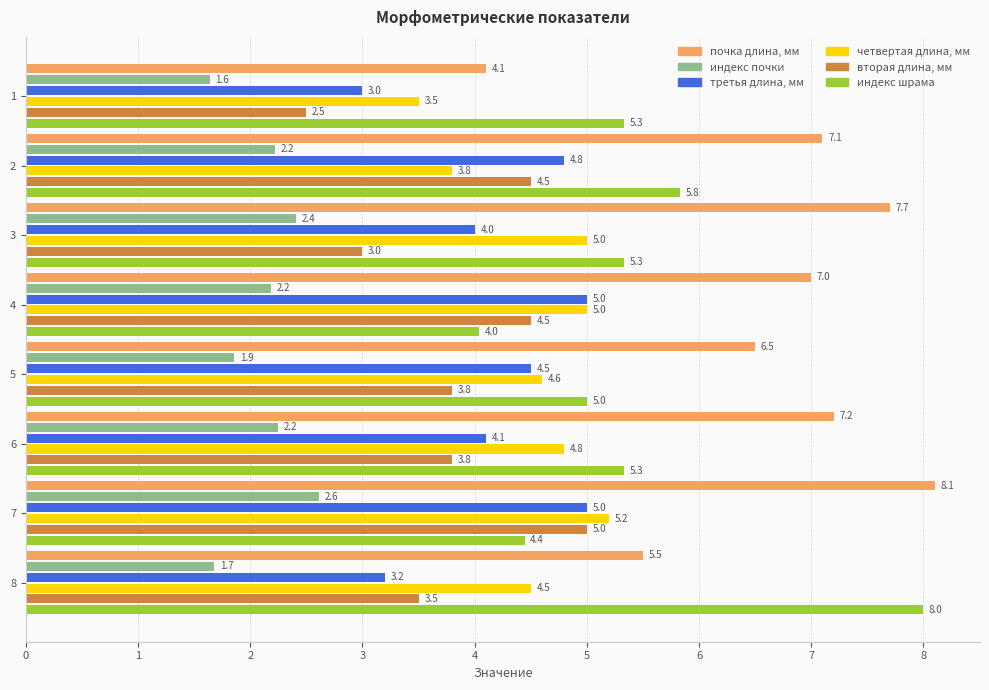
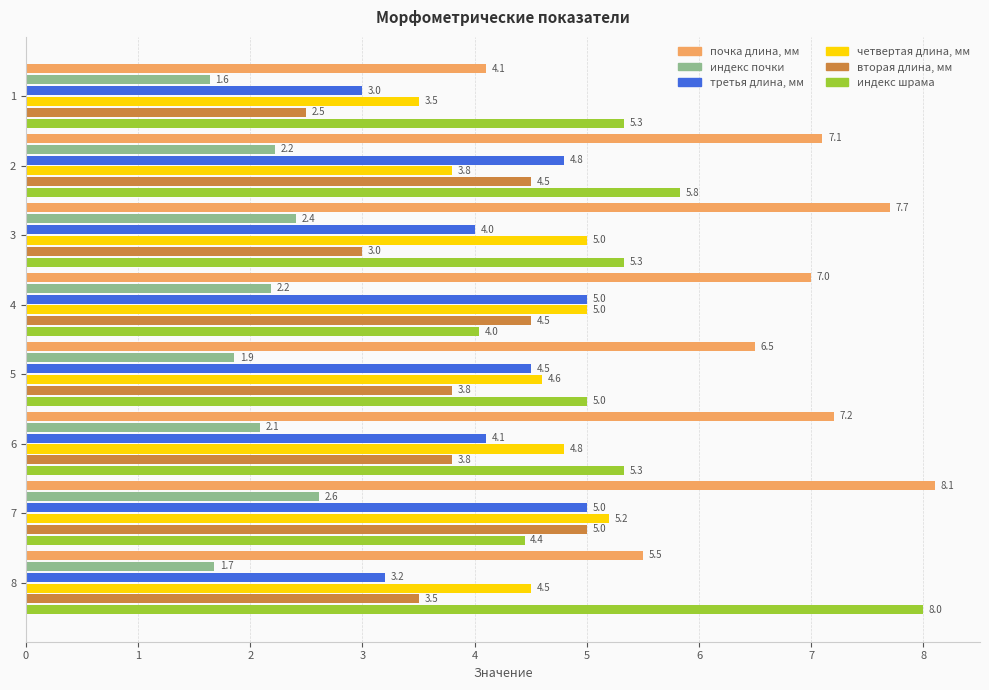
  {
    "индекс почки": {
      "1": 1.6,
      "2": 2.2,
      "3": 2.4,
      "4": 2.2,
      "5": 1.9,
-     "6": 2.2,
+     "6": 2.1,
      "7": 2.6,
      "8": 1.7
    },
    "третья длина, мм": {
      "1": 3.0,
      "2": 4.8,
      "3": 4.0,
      "4": 5.0,
      "5": 4.5,
      "6": 4.1,
      "7": 5.0,
      "8": 3.2
    },
    "четвертая длина, мм": {
      "1": 3.5,
      "2": 3.8,
      "3": 5.0,
      "4": 5.0,
      "5": 4.6,
      "6": 4.8,
      "7": 5.2,
      "8": 4.5
    },
    "индекс шрама": {
      "1": 5.3,
      "2": 5.8,
      "3": 5.3,
      "4": 4.0,
      "5": 5.0,
      "6": 5.3,
      "7": 4.4,
      "8": 8.0
    }
  }
